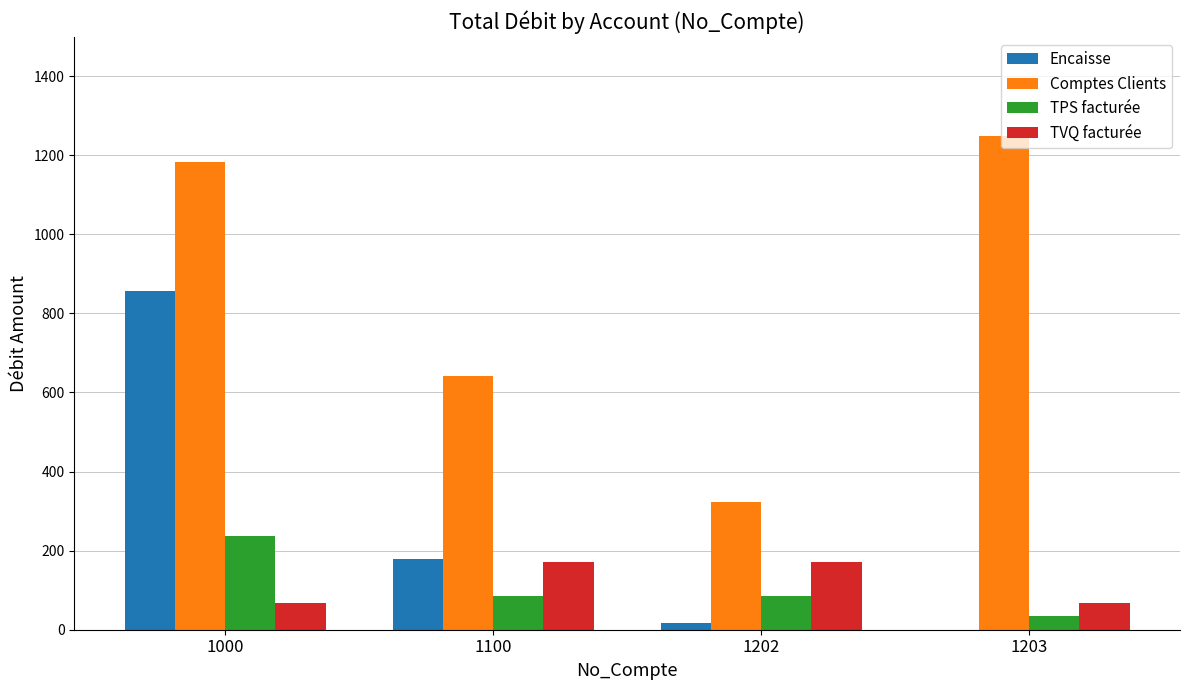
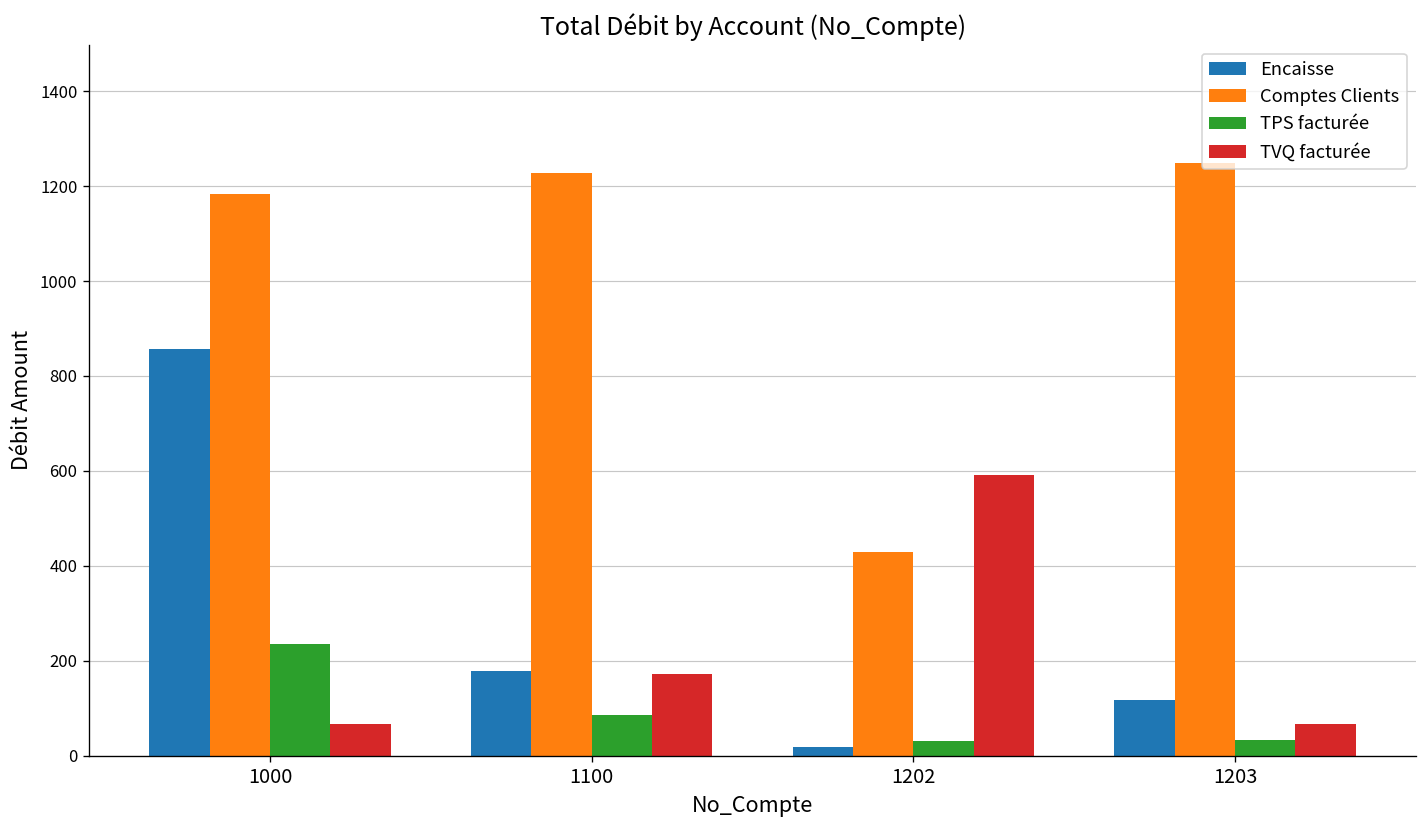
  {
    "Encaisse": {
      "1000": 860,
      "1100": 180,
      "1202": 20,
-     "1203": 0
+     "1203": 120
    },
    "Comptes Clients": {
      "1000": 1180,
-     "1100": 640,
-     "1202": 320
+     "1100": 1230,
+     "1202": 430
    },
    "TPS facturée": {
      "1000": 240,
      "1100": 90,
-     "1202": 90,
+     "1202": 30,
      "1203": 30
    },
    "TVQ facturée": {
      "1000": 70,
      "1100": 170,
-     "1202": 170,
+     "1202": 590,
      "1203": 70
    }
  }
